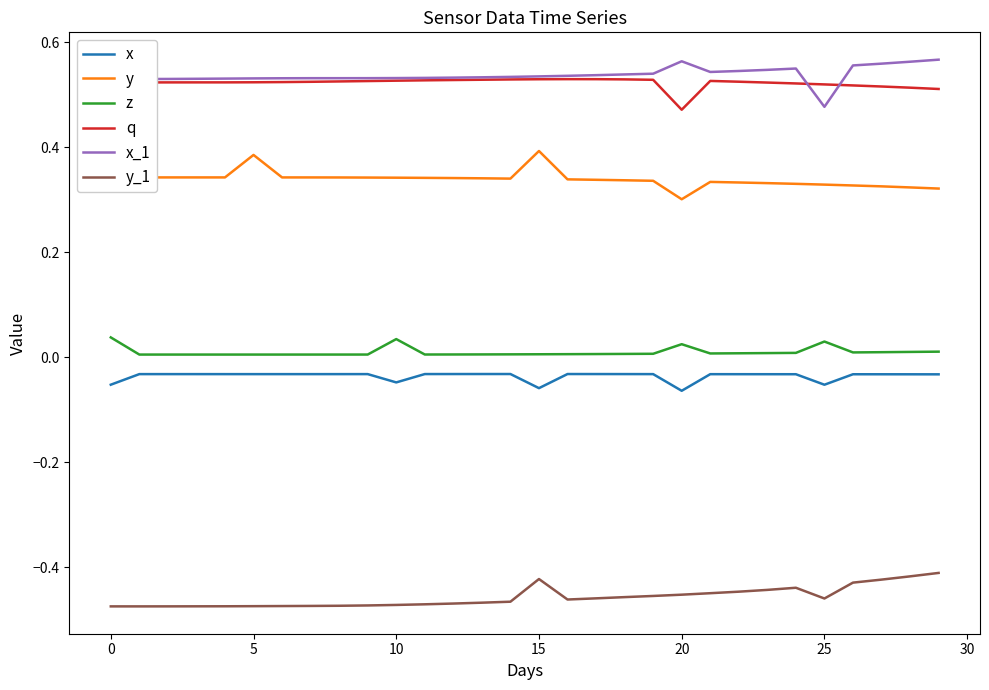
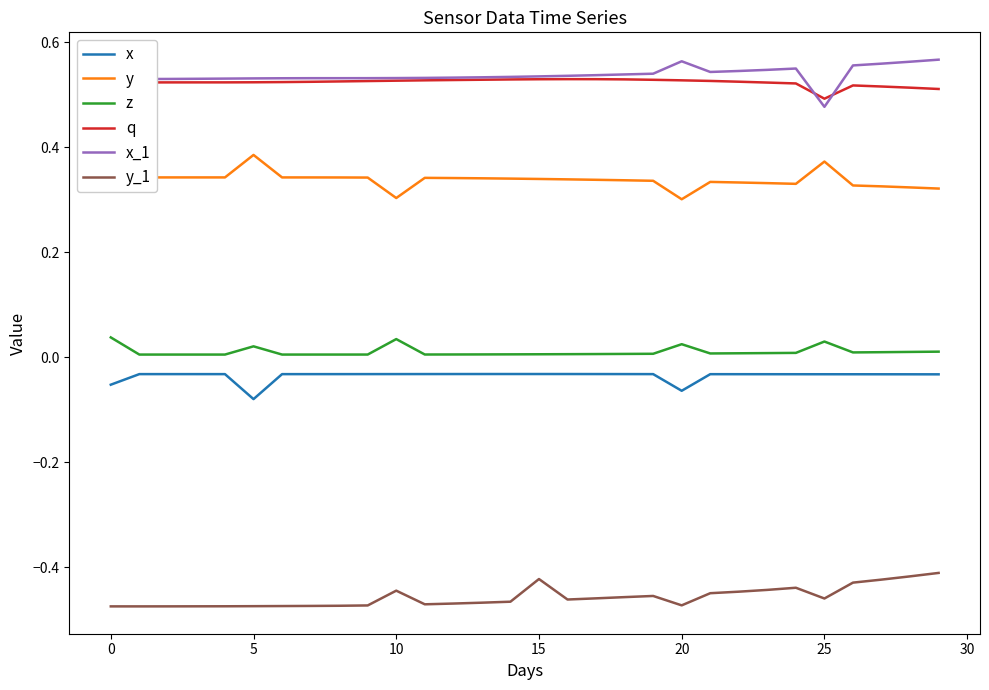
  {
    "x": {
      "0": -0.05,
-     "5": -0.03,
-     "10": -0.05,
-     "15": -0.06,
+     "5": -0.08,
+     "10": -0.03,
+     "15": -0.03,
      "20": -0.06,
-     "25": -0.05
+     "25": -0.03
    },
    "y": {
      "5": 0.39,
-     "10": 0.34,
-     "15": 0.39,
+     "10": 0.30,
+     "15": 0.34,
      "20": 0.30,
-     "25": 0.33
+     "25": 0.37
    },
    "z": {
      "0": 0.04,
-     "5": 0.01,
+     "5": 0.02,
      "10": 0.03,
      "15": 0.01,
      "20": 0.02,
      "25": 0.03
    },
    "q": {
      "5": 0.52,
      "10": 0.53,
      "15": 0.53,
-     "20": 0.47,
-     "25": 0.52
+     "20": 0.53,
+     "25": 0.49
    },
    "x_1": {
      "5": 0.53,
      "10": 0.53,
      "15": 0.53,
      "20": 0.56,
      "25": 0.48
    },
    "y_1": {
      "0": -0.47,
      "5": -0.47,
-     "10": -0.47,
+     "10": -0.44,
      "15": -0.42,
-     "20": -0.45,
+     "20": -0.47,
      "25": -0.46
    }
  }
